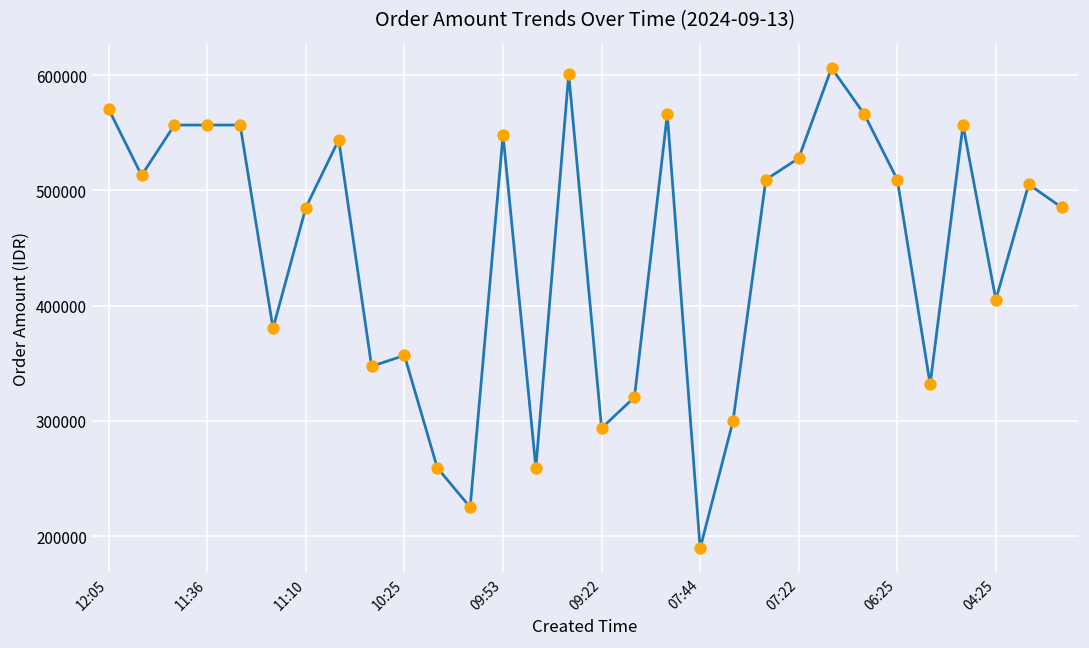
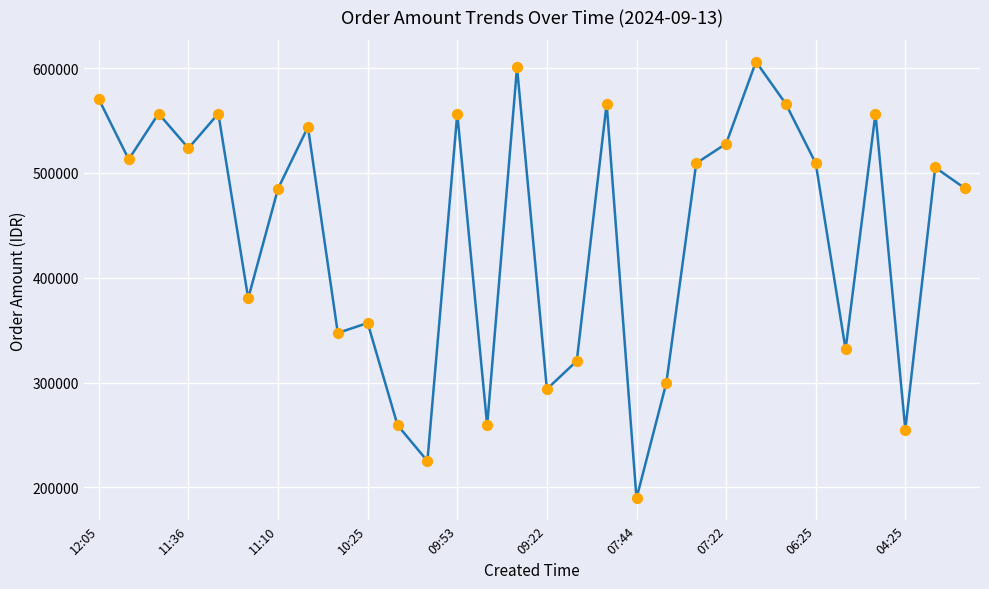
  {
    "12:05": 570000,
-   "11:36": 557000,
+   "11:36": 524000,
    "11:10": 485000,
    "10:25": 357000,
-   "09:53": 548000,
+   "09:53": 557000,
    "09:22": 294000,
    "07:44": 190000,
    "07:22": 528000,
    "06:25": 509000,
-   "04:25": 405000
+   "04:25": 255000
  }
